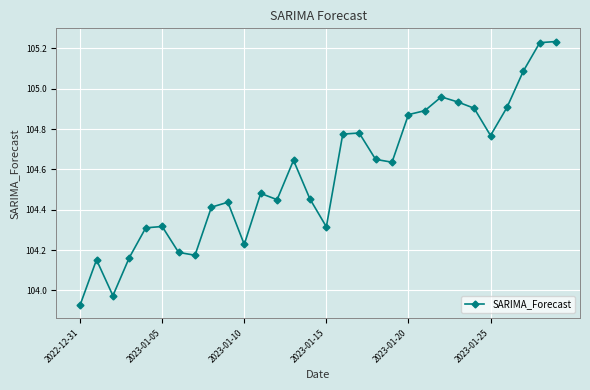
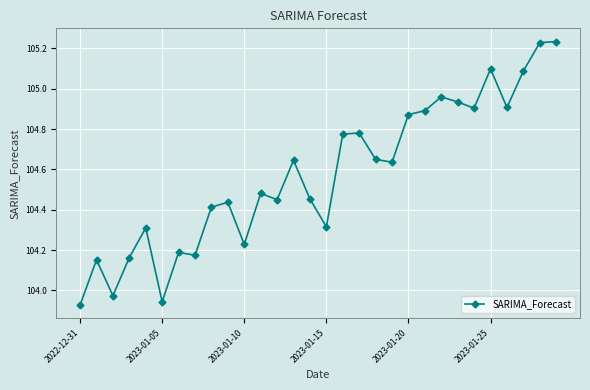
  {
    "2022-12-31": 103.93,
-   "2023-01-05": 104.32,
+   "2023-01-05": 103.94,
    "2023-01-10": 104.23,
    "2023-01-15": 104.32,
    "2023-01-20": 104.87,
-   "2023-01-25": 104.77
+   "2023-01-25": 105.10
  }
